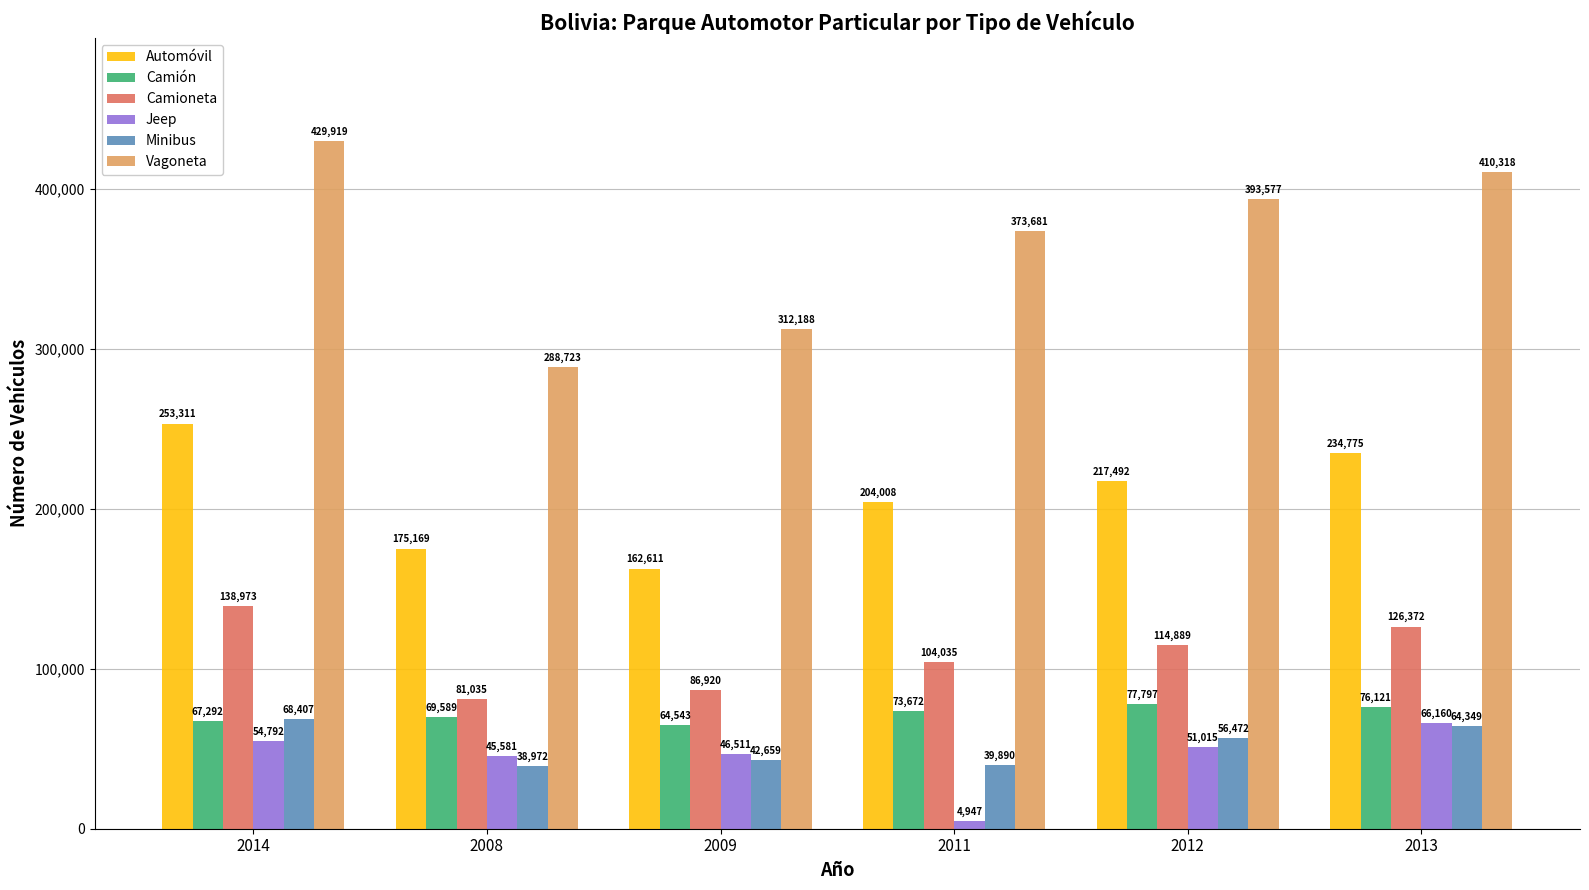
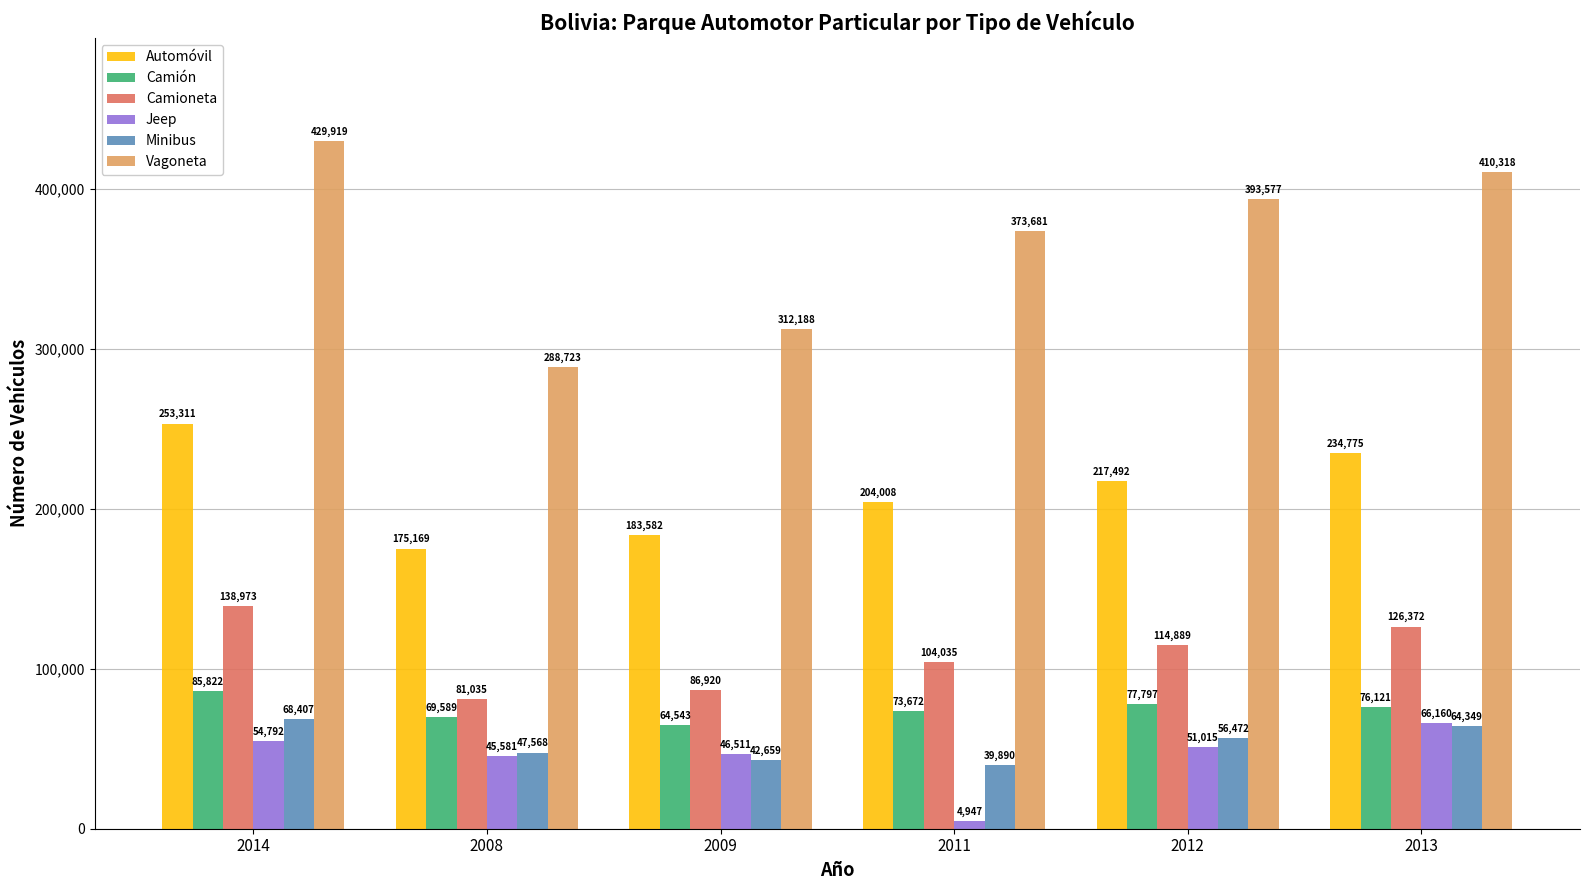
  {
    "Automóvil": {
      "2014": "253,311",
      "2008": "175,169",
-     "2009": "162,611",
+     "2009": "183,582",
      "2011": "204,008",
      "2012": "217,492",
      "2013": "234,775"
    },
    "Camión": {
-     "2014": "67,292",
+     "2014": "85,822",
      "2008": "69,589",
      "2009": "64,543",
      "2011": "73,672",
      "2012": "77,797",
      "2013": "76,121"
    },
    "Jeep": {
      "2014": "54,792",
      "2008": "45,581",
      "2009": "46,511",
      "2011": "4,947",
      "2012": "51,015",
      "2013": "66,160"
    },
    "Minibus": {
      "2014": "68,407",
-     "2008": "38,972",
+     "2008": "47,568",
      "2009": "42,659",
      "2011": "39,890",
      "2012": "56,472",
      "2013": "64,349"
    }
  }
